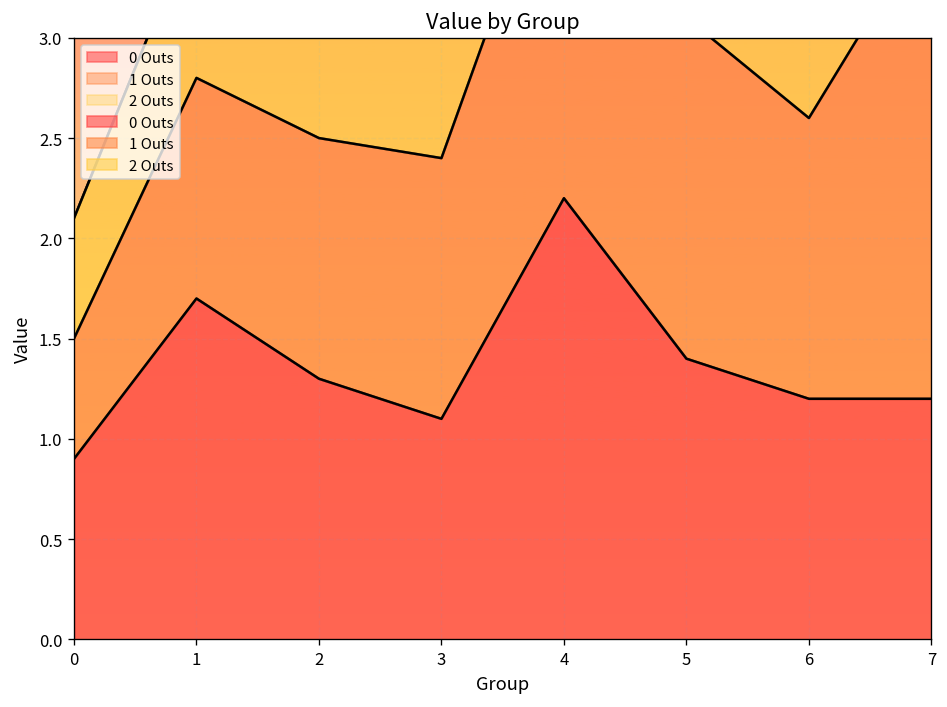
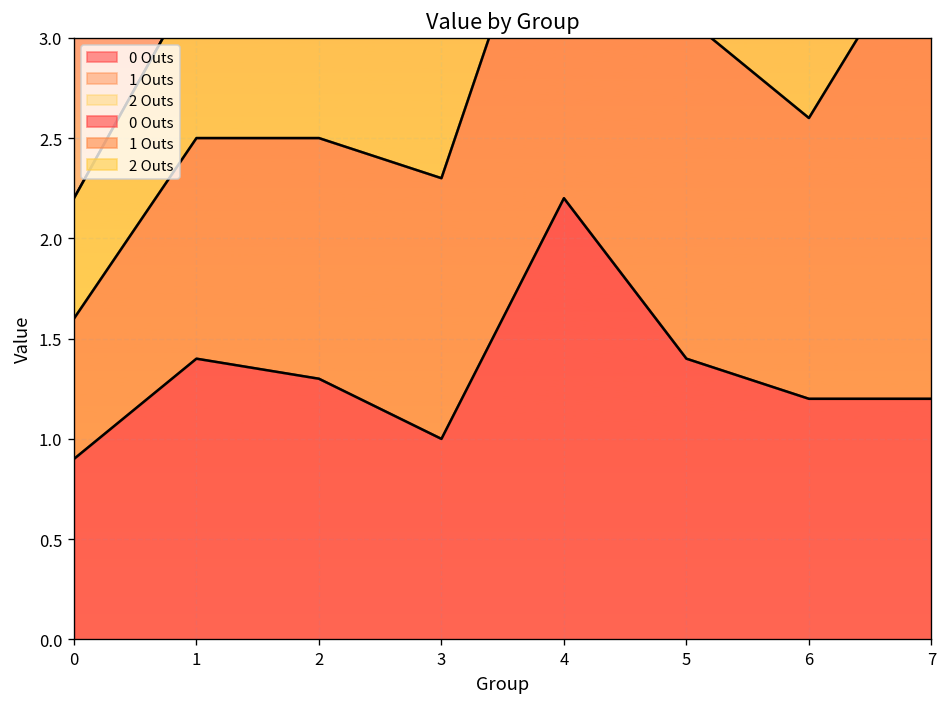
  {
    "0 Outs": {
      "0": 0.9,
-     "1": 1.7,
+     "1": 1.4,
      "2": 1.3,
-     "3": 1.1,
+     "3": 1.0,
      "4": 2.2,
      "5": 1.4,
      "6": 1.2,
      "7": 1.2
    },
    "1 Outs": {
-     "0": 0.6,
+     "0": 0.7,
      "1": 1.1,
      "2": 1.2,
      "3": 1.3,
      "6": 1.4
    },
    "2 Outs": {
      "0": 0.6
    }
  }
